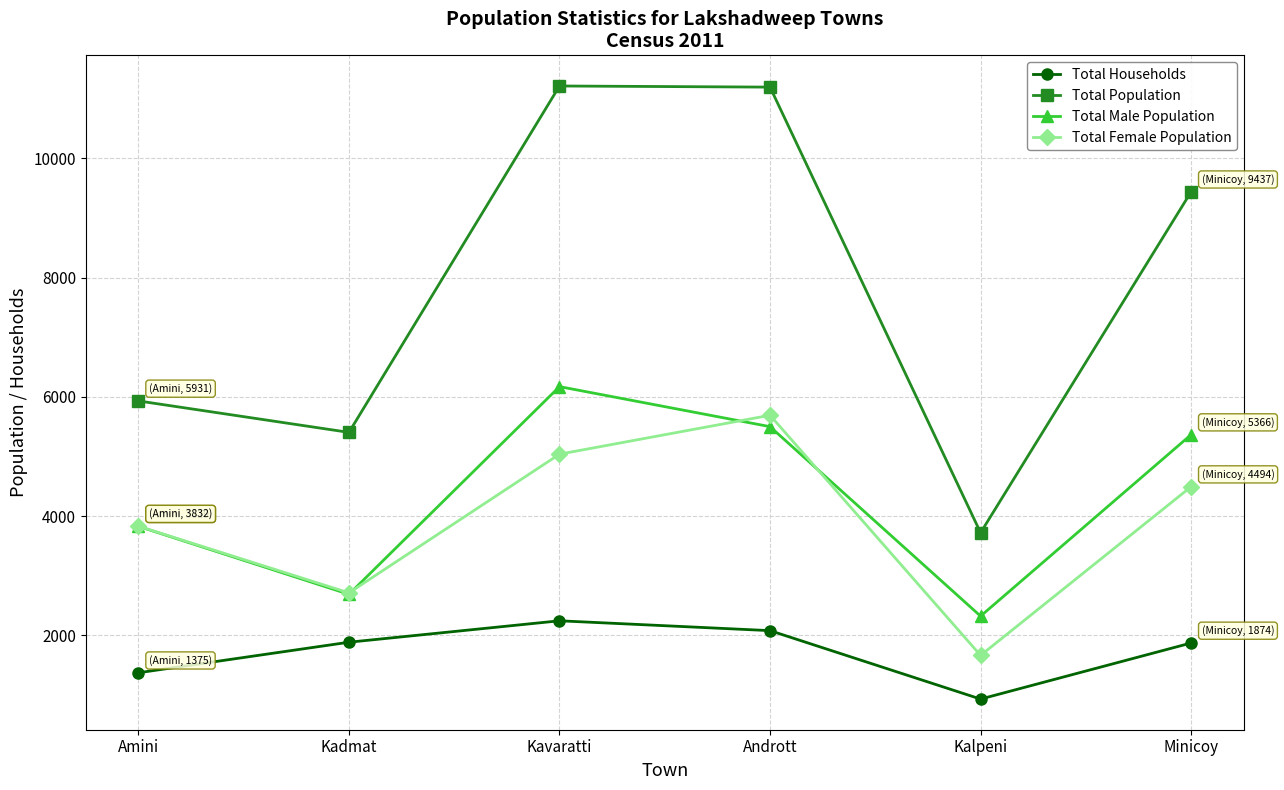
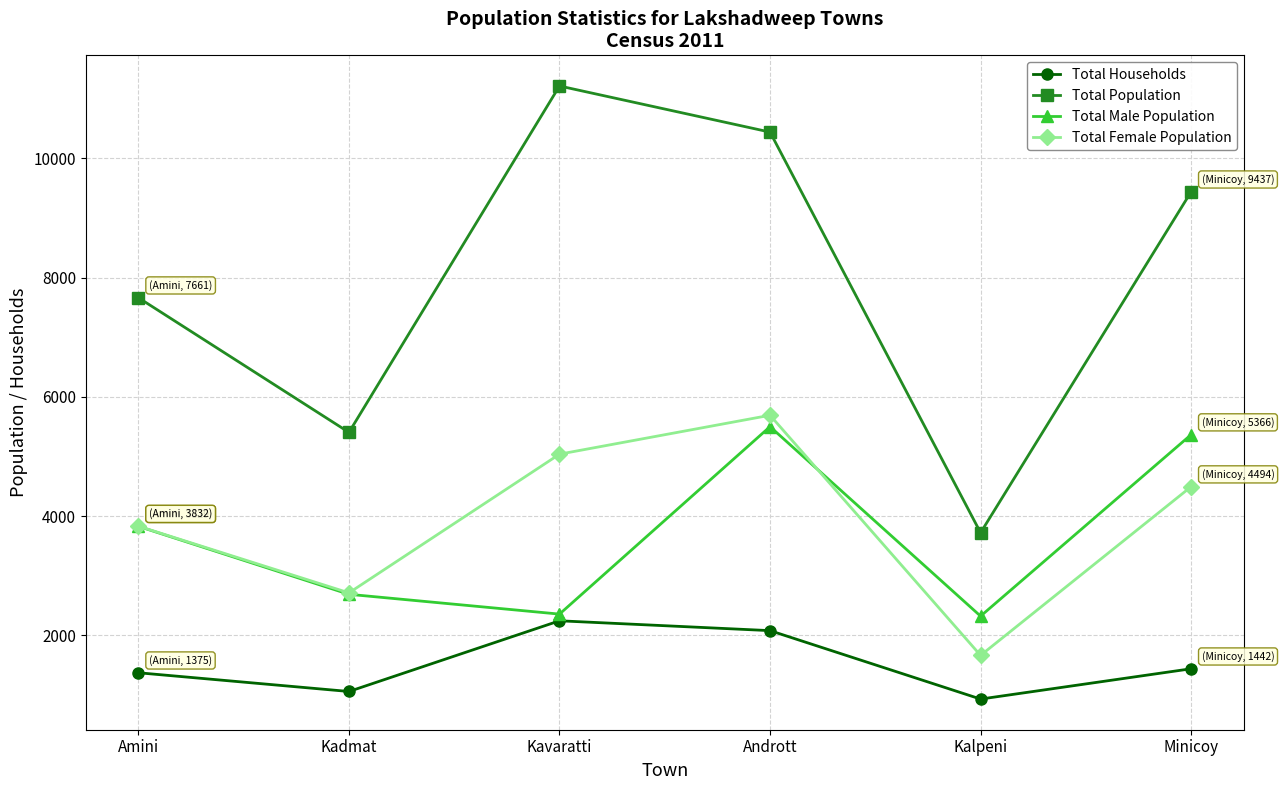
  {
    "Total Households": {
-     "Kadmat": 1900,
-     "Minicoy": 1874
+     "Kadmat": 1100,
+     "Minicoy": 1442
    },
    "Total Population": {
-     "Amini": 5931,
-     "Andrott": 11200
+     "Amini": 7661,
+     "Andrott": 10400
    },
    "Total Male Population": {
-     "Kavaratti": 6200,
+     "Kavaratti": 2400,
      "Andrott": 5500,
      "Kalpeni": 2300
    },
    "Total Female Population": {
      "Kavaratti": 5000,
      "Andrott": 5700,
      "Kalpeni": 1700
    }
  }
